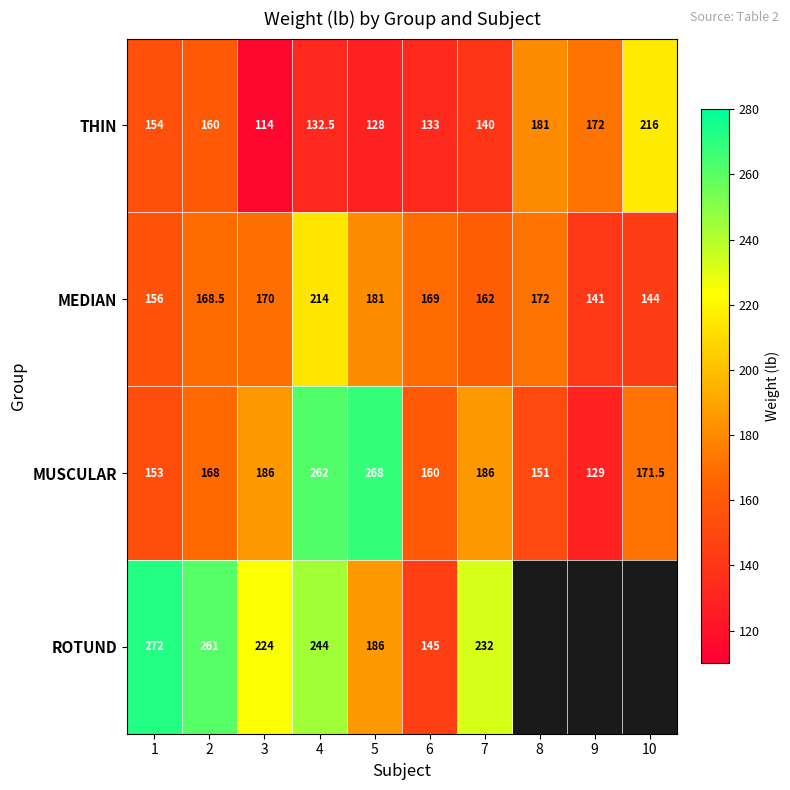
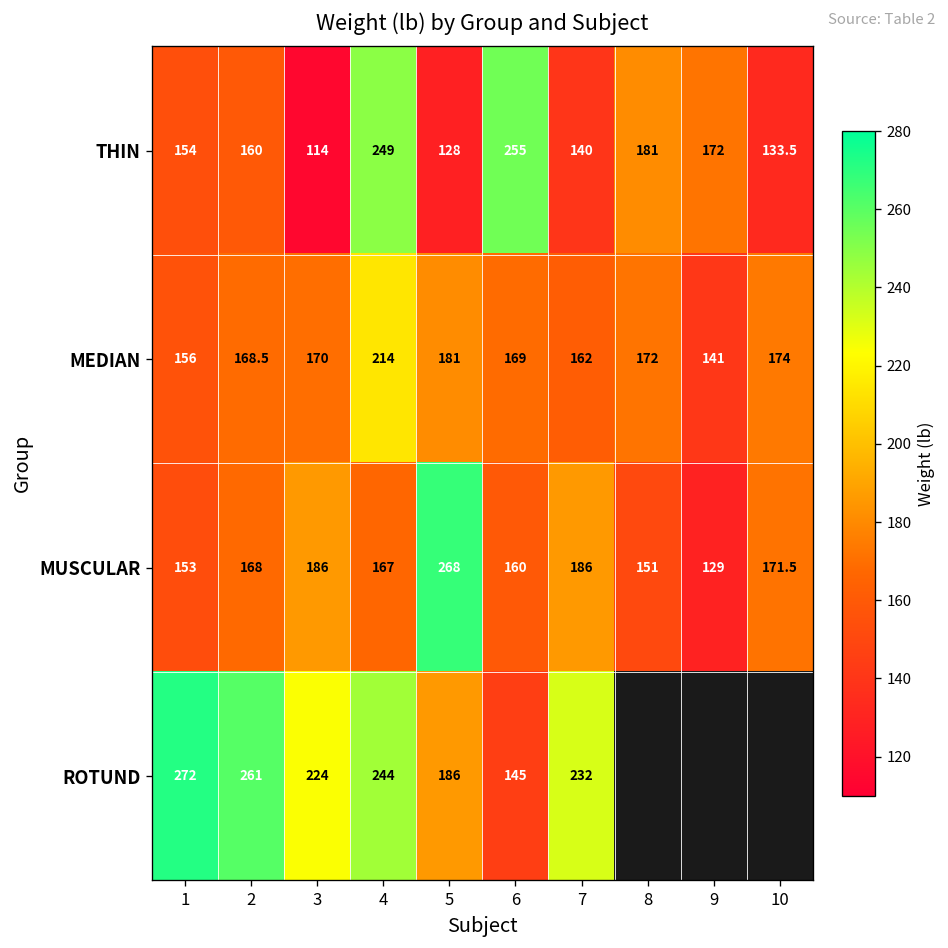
  {
    "THIN": {
      "1": 154,
      "2": 160,
      "3": 114,
-     "4": 132.5,
+     "4": 249,
      "5": 128,
-     "6": 133,
+     "6": 255,
      "7": 140,
      "8": 181,
      "9": 172,
-     "10": 216
+     "10": 133.5
    },
    "MEDIAN": {
      "1": 156,
      "2": 168.5,
      "3": 170,
      "4": 214,
      "5": 181,
      "6": 169,
      "7": 162,
      "8": 172,
      "9": 141,
-     "10": 144
+     "10": 174
    },
    "MUSCULAR": {
      "1": 153,
      "2": 168,
      "3": 186,
-     "4": 262,
+     "4": 167,
      "5": 268,
      "6": 160,
      "7": 186,
      "8": 151,
      "9": 129,
      "10": 171.5
    },
    "ROTUND": {
      "1": 272,
      "2": 261,
      "3": 224,
      "4": 244,
      "5": 186,
      "6": 145,
      "7": 232
    }
  }
